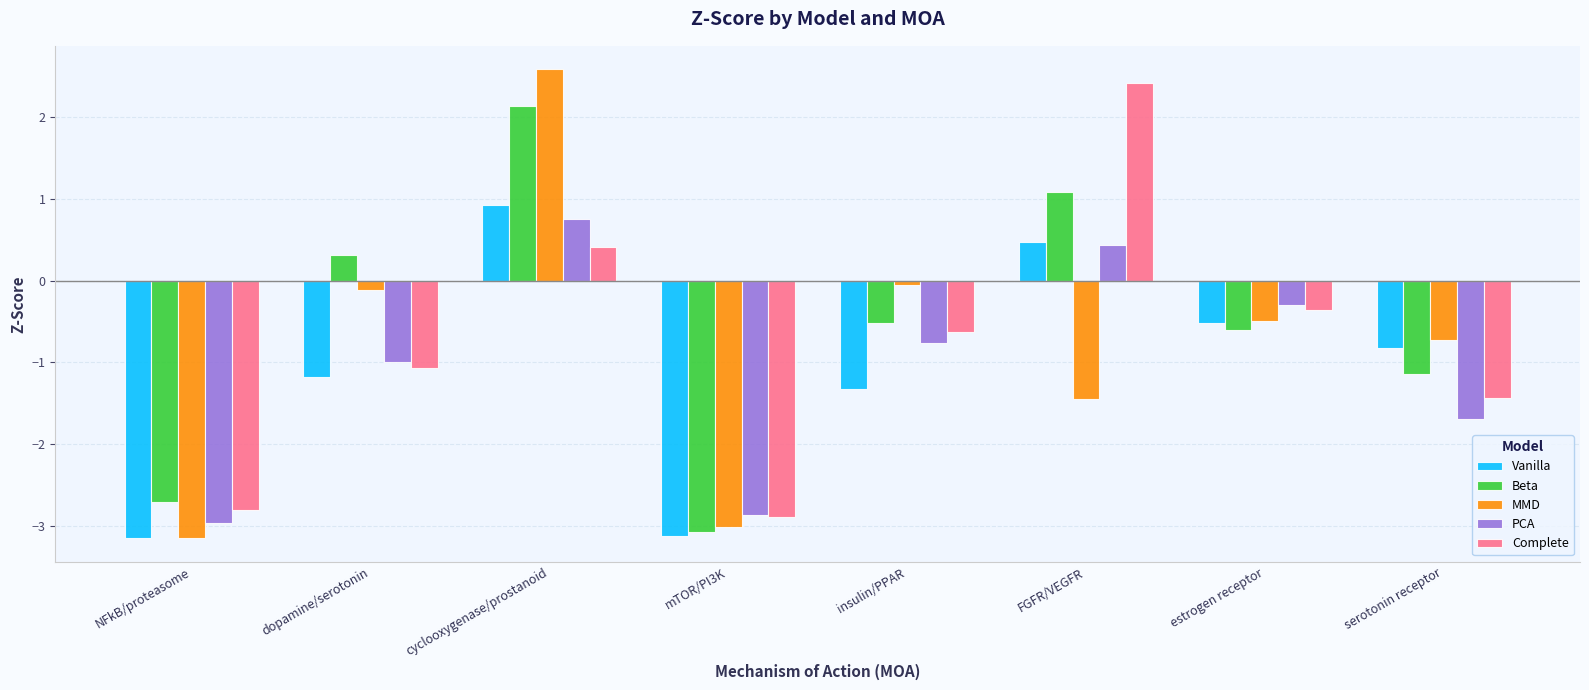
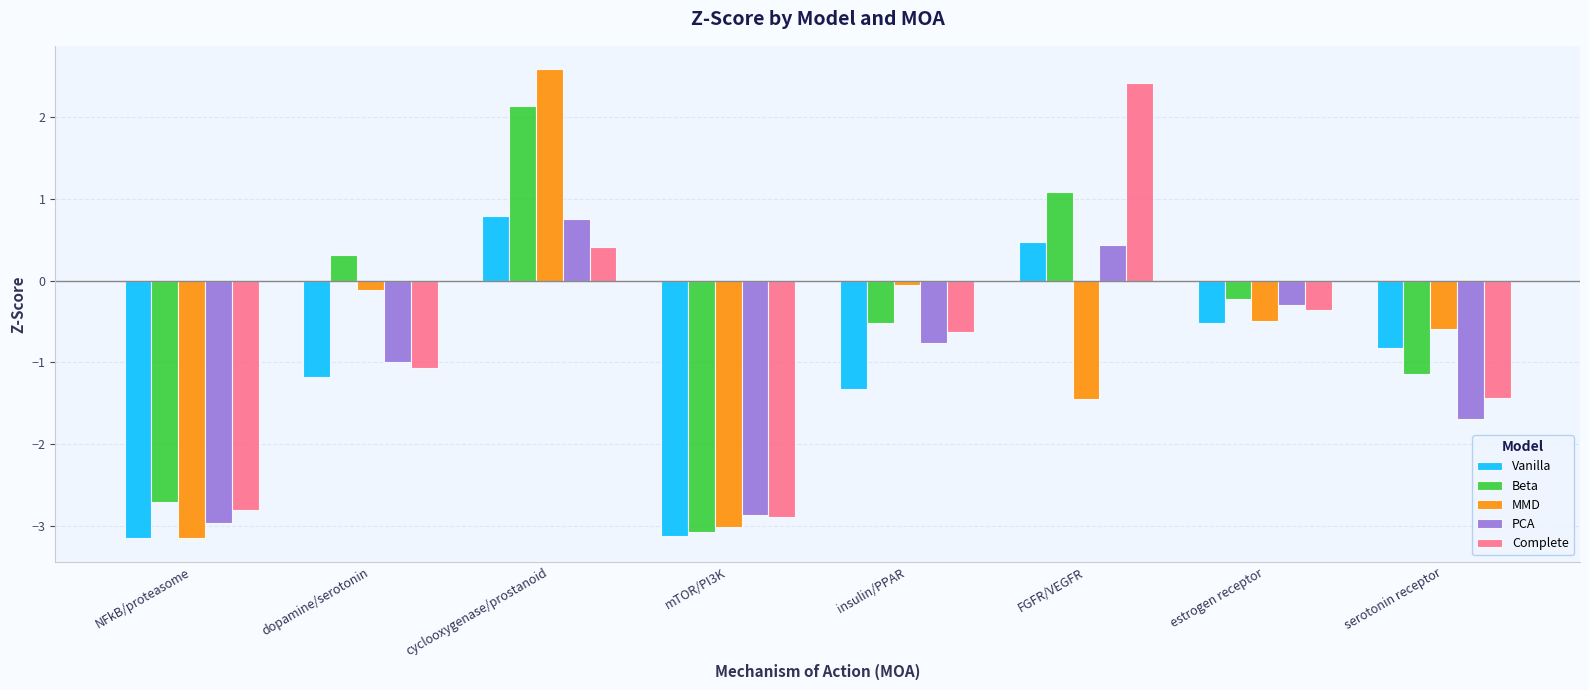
  {
    "Vanilla": {
      "NFkB/proteasome": -3.2,
      "dopamine/serotonin": -1.2,
-     "cyclooxygenase/prostanoid": 0.9,
+     "cyclooxygenase/prostanoid": 0.8,
      "mTOR/PI3K": -3.1,
      "insulin/PPAR": -1.3,
      "FGFR/VEGFR": 0.5,
      "estrogen receptor": -0.5,
      "serotonin receptor": -0.8
    },
    "Beta": {
      "NFkB/proteasome": -2.7,
      "dopamine/serotonin": 0.3,
      "cyclooxygenase/prostanoid": 2.1,
      "mTOR/PI3K": -3.1,
      "insulin/PPAR": -0.5,
      "FGFR/VEGFR": 1.1,
-     "estrogen receptor": -0.6,
+     "estrogen receptor": -0.2,
      "serotonin receptor": -1.1
    },
    "MMD": {
      "NFkB/proteasome": -3.2,
      "dopamine/serotonin": -0.1,
      "cyclooxygenase/prostanoid": 2.6,
      "mTOR/PI3K": -3.0,
      "insulin/PPAR": -0.1,
      "FGFR/VEGFR": -1.4,
      "estrogen receptor": -0.5,
-     "serotonin receptor": -0.7
+     "serotonin receptor": -0.6
    },
    "PCA": {
      "NFkB/proteasome": -3.0,
      "dopamine/serotonin": -1.0,
      "cyclooxygenase/prostanoid": 0.8,
      "mTOR/PI3K": -2.9,
      "insulin/PPAR": -0.8,
      "FGFR/VEGFR": 0.4,
      "estrogen receptor": -0.3,
      "serotonin receptor": -1.7
    },
    "Complete": {
      "NFkB/proteasome": -2.8,
      "dopamine/serotonin": -1.1,
      "cyclooxygenase/prostanoid": 0.4,
      "mTOR/PI3K": -2.9,
      "insulin/PPAR": -0.6,
      "FGFR/VEGFR": 2.4,
      "estrogen receptor": -0.4,
      "serotonin receptor": -1.4
    }
  }
